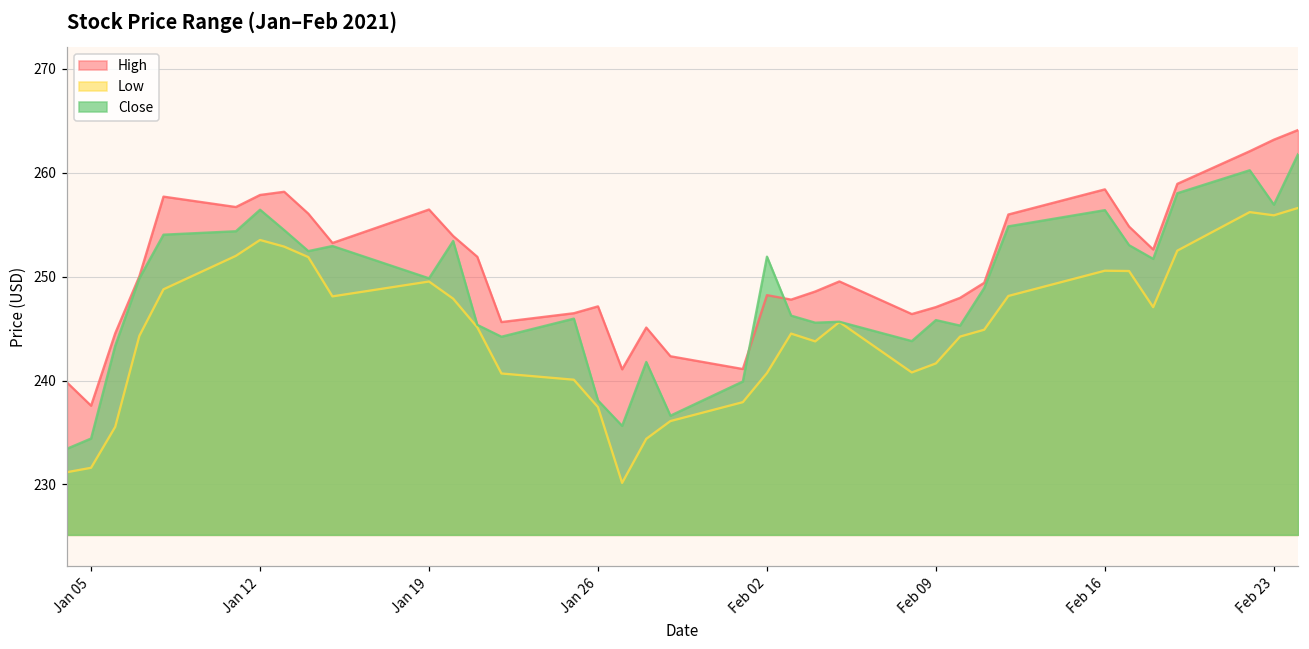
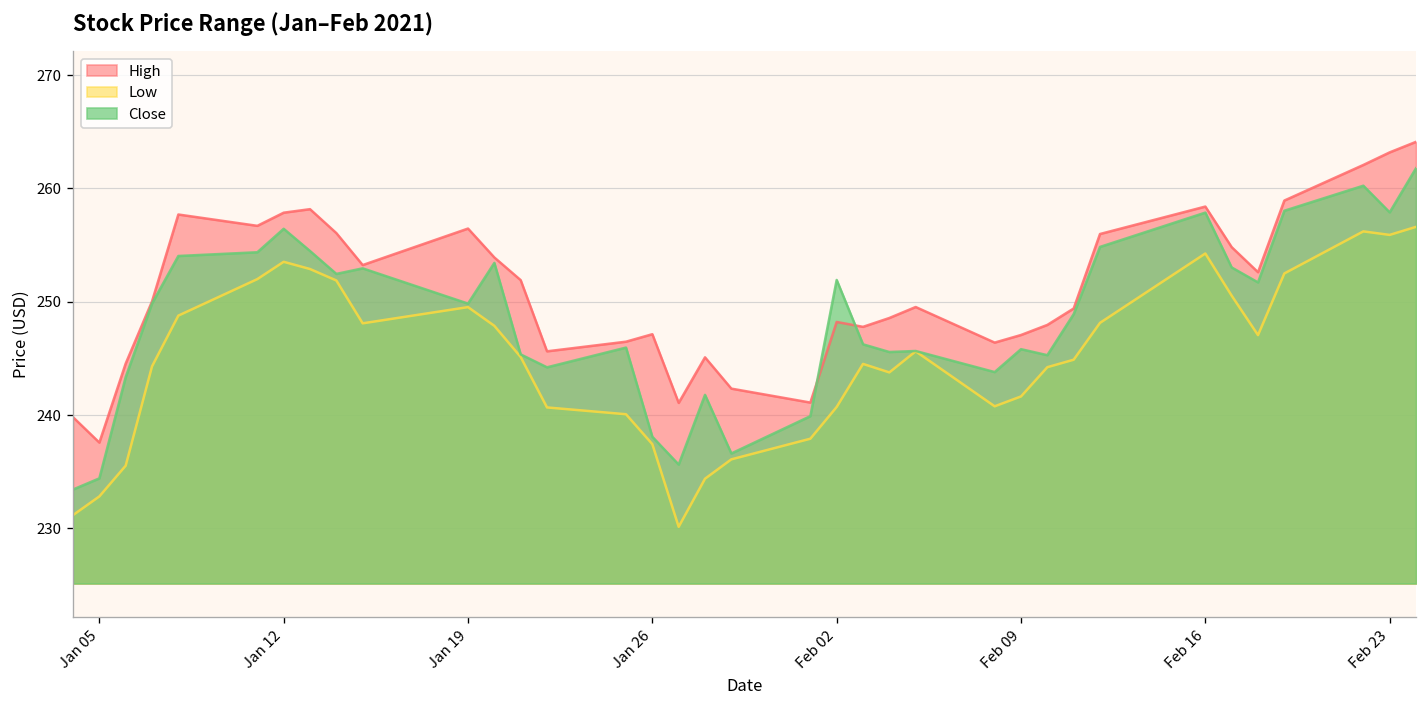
  {
    "High": {
      "Jan 05": 238,
      "Jan 12": 258,
      "Jan 19": 256,
      "Jan 26": 247,
      "Feb 02": 248,
      "Feb 09": 247,
      "Feb 16": 258,
      "Feb 23": 263
    },
    "Low": {
-     "Jan 05": 232,
+     "Jan 05": 233,
      "Jan 12": 254,
      "Jan 19": 250,
      "Jan 26": 237,
      "Feb 02": 241,
      "Feb 09": 242,
-     "Feb 16": 251,
+     "Feb 16": 254,
      "Feb 23": 256
    },
    "Close": {
      "Jan 05": 234,
      "Jan 12": 256,
      "Jan 19": 250,
      "Jan 26": 238,
      "Feb 02": 252,
      "Feb 09": 246,
-     "Feb 16": 256,
-     "Feb 23": 257
+     "Feb 16": 258,
+     "Feb 23": 258
    }
  }
